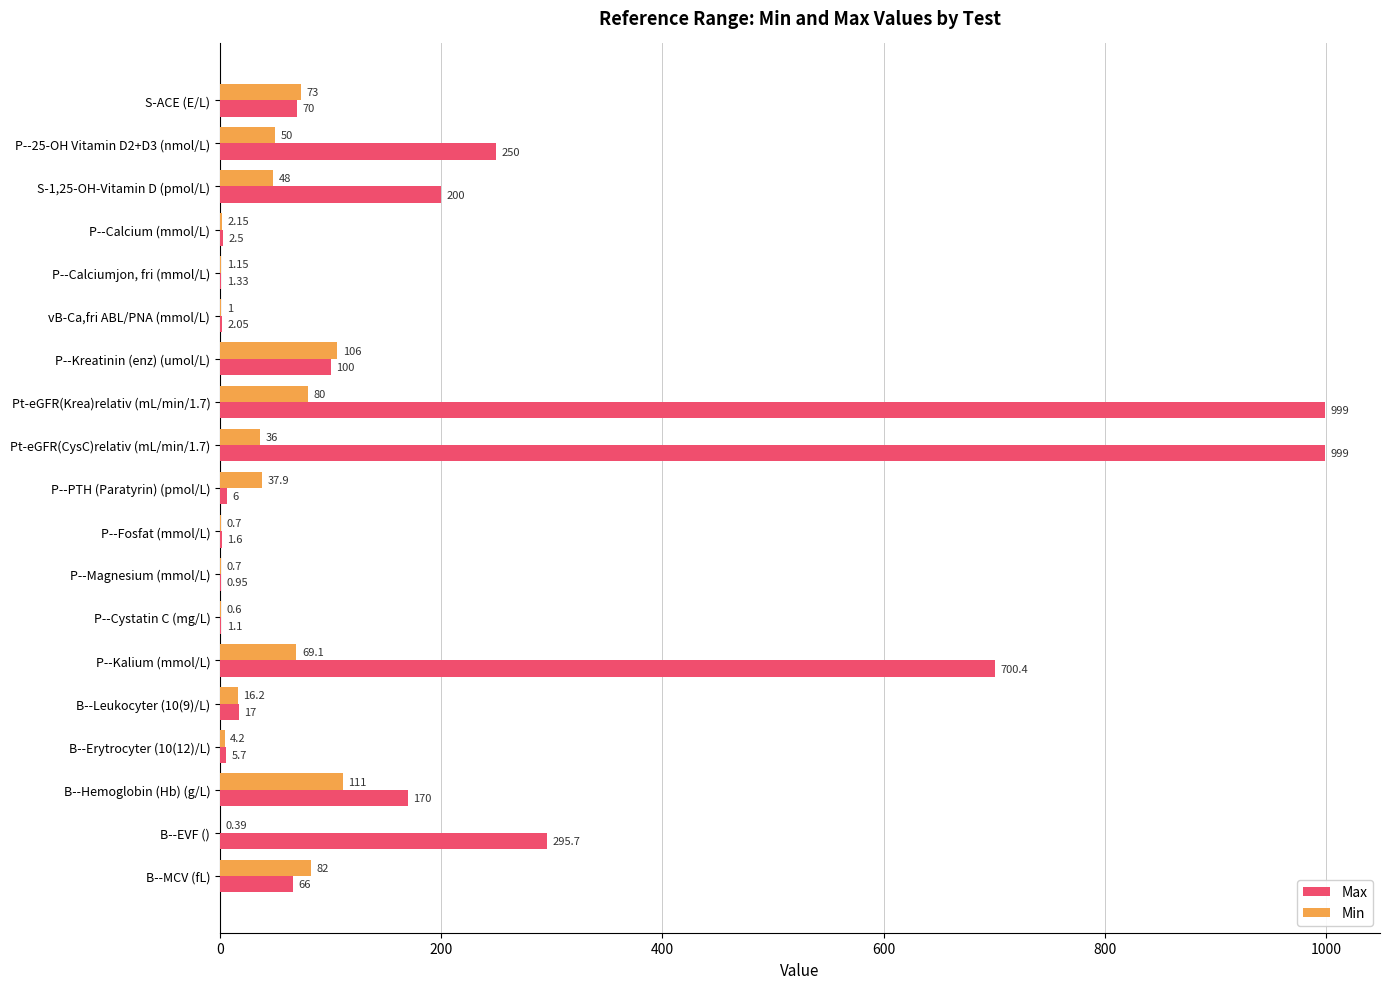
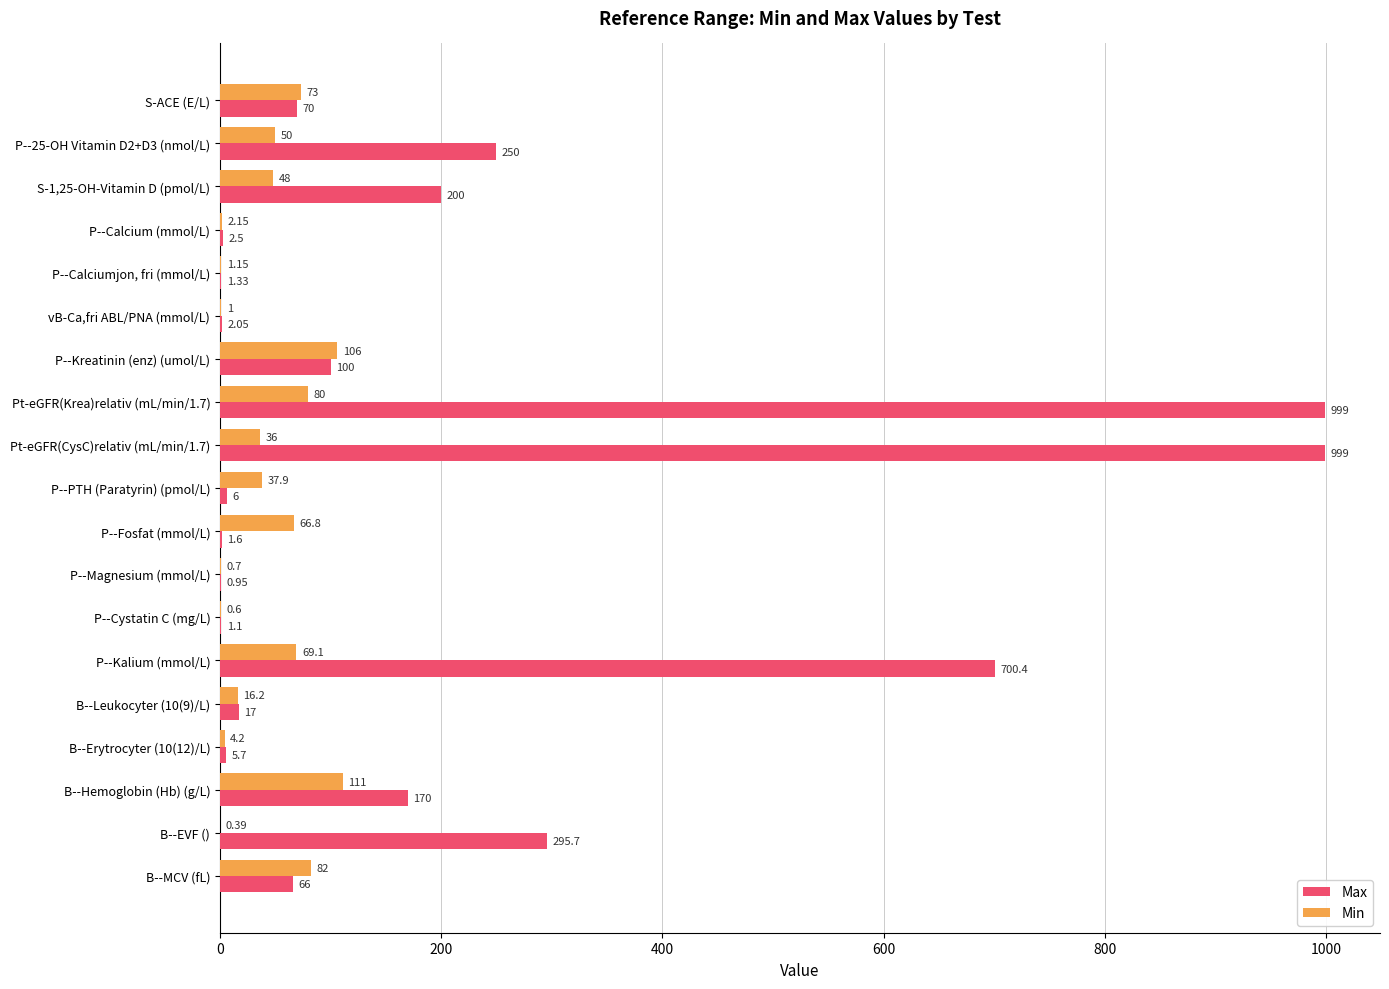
  {
    "Max": {
      "S-ACE (E/L)": 70,
      "P--25-OH Vitamin D2+D3 (nmol/L)": 250,
      "S-1,25-OH-Vitamin D (pmol/L)": 200,
      "P--Calcium (mmol/L)": 2.5,
      "P--Calciumjon, fri (mmol/L)": 1.33,
      "vB-Ca,fri ABL/PNA (mmol/L)": 2.05,
      "P--Kreatinin (enz) (umol/L)": 100,
      "Pt-eGFR(Krea)relativ (mL/min/1.7)": 999,
      "Pt-eGFR(CysC)relativ (mL/min/1.7)": 999,
      "P--PTH (Paratyrin) (pmol/L)": 6,
      "P--Fosfat (mmol/L)": 1.6,
      "P--Magnesium (mmol/L)": 0.95,
      "P--Cystatin C (mg/L)": 1.1,
      "P--Kalium (mmol/L)": 700.4,
      "B--Leukocyter (10(9)/L)": 17,
      "B--Erytrocyter (10(12)/L)": 5.7,
      "B--Hemoglobin (Hb) (g/L)": 170,
      "B--EVF ()": 295.7,
      "B--MCV (fL)": 66
    },
    "Min": {
      "S-ACE (E/L)": 73,
      "P--25-OH Vitamin D2+D3 (nmol/L)": 50,
      "S-1,25-OH-Vitamin D (pmol/L)": 48,
      "P--Calcium (mmol/L)": 2.15,
      "P--Calciumjon, fri (mmol/L)": 1.15,
      "vB-Ca,fri ABL/PNA (mmol/L)": 1,
      "P--Kreatinin (enz) (umol/L)": 106,
      "Pt-eGFR(Krea)relativ (mL/min/1.7)": 80,
      "Pt-eGFR(CysC)relativ (mL/min/1.7)": 36,
      "P--PTH (Paratyrin) (pmol/L)": 37.9,
-     "P--Fosfat (mmol/L)": 0.7,
+     "P--Fosfat (mmol/L)": 66.8,
      "P--Magnesium (mmol/L)": 0.7,
      "P--Cystatin C (mg/L)": 0.6,
      "P--Kalium (mmol/L)": 69.1,
      "B--Leukocyter (10(9)/L)": 16.2,
      "B--Erytrocyter (10(12)/L)": 4.2,
      "B--Hemoglobin (Hb) (g/L)": 111,
      "B--EVF ()": 0.39,
      "B--MCV (fL)": 82
    }
  }
